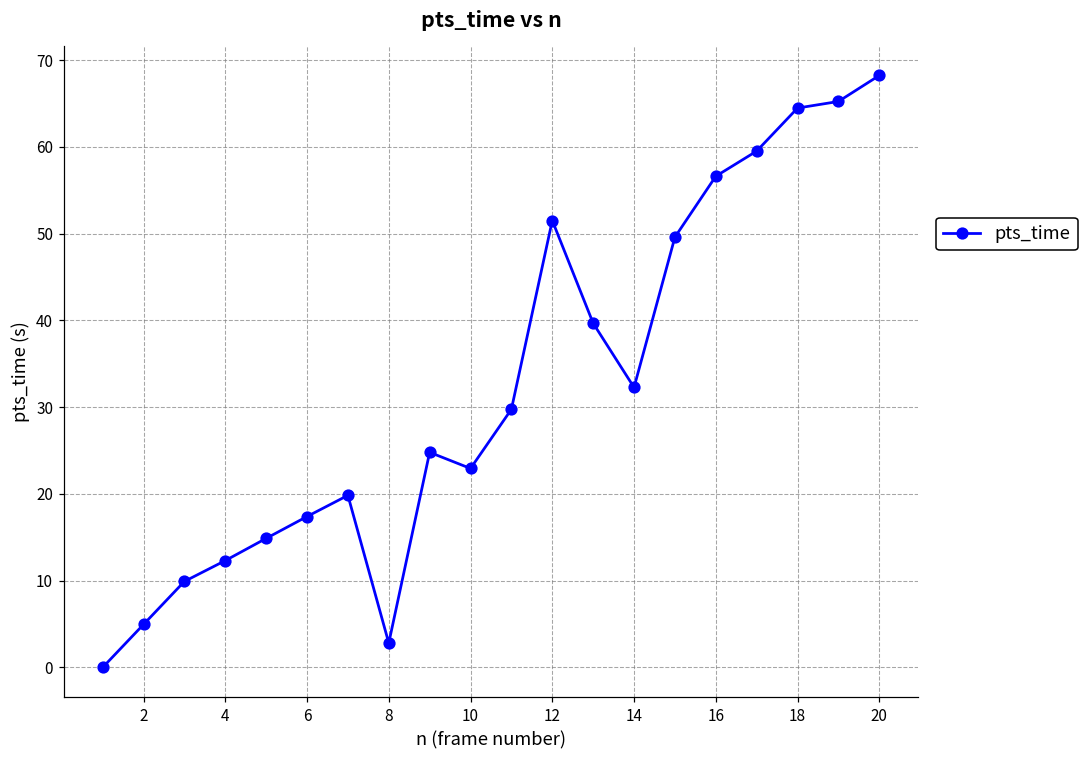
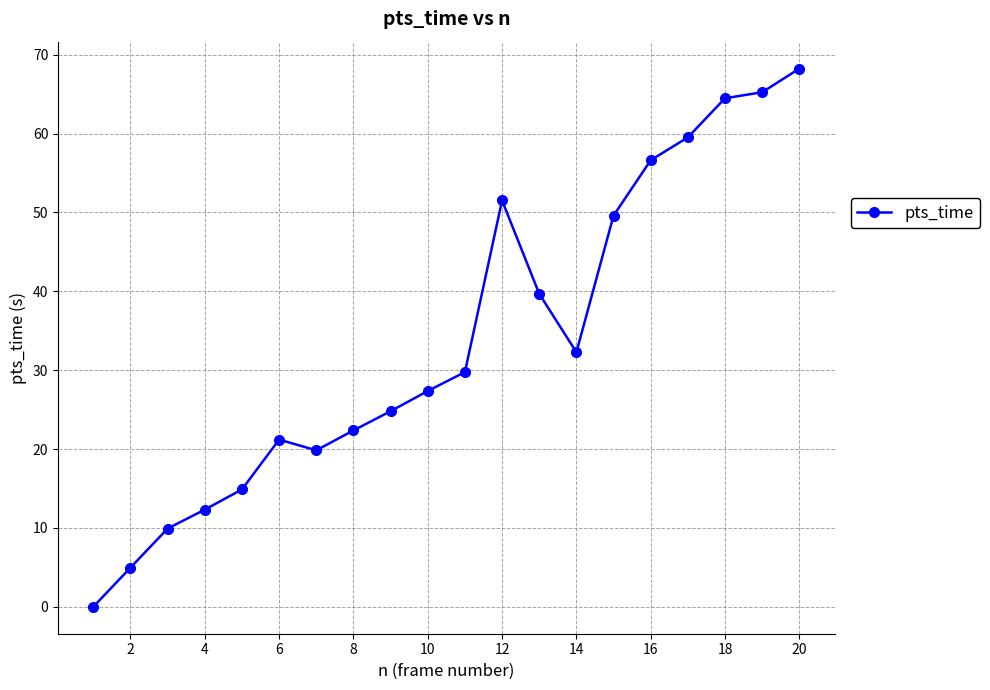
  {
    "2": 5,
    "4": 12,
-   "6": 17,
-   "8": 3,
-   "10": 23,
+   "6": 21,
+   "8": 22,
+   "10": 27,
    "12": 52,
    "14": 32,
    "16": 57,
    "18": 64,
    "20": 68
  }
